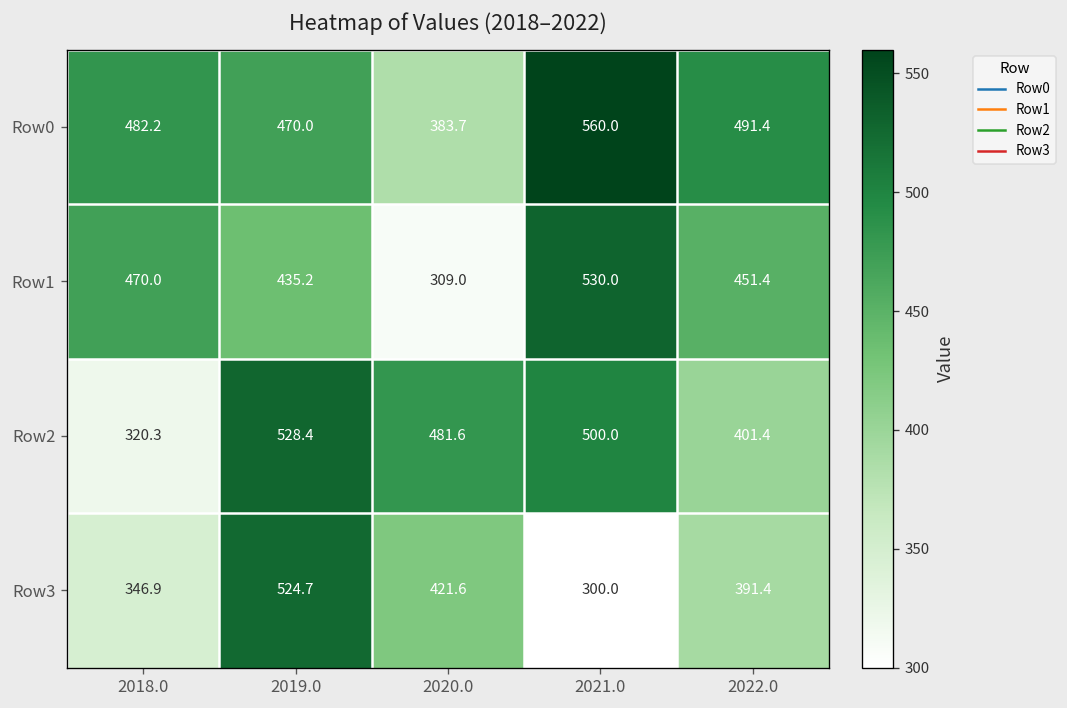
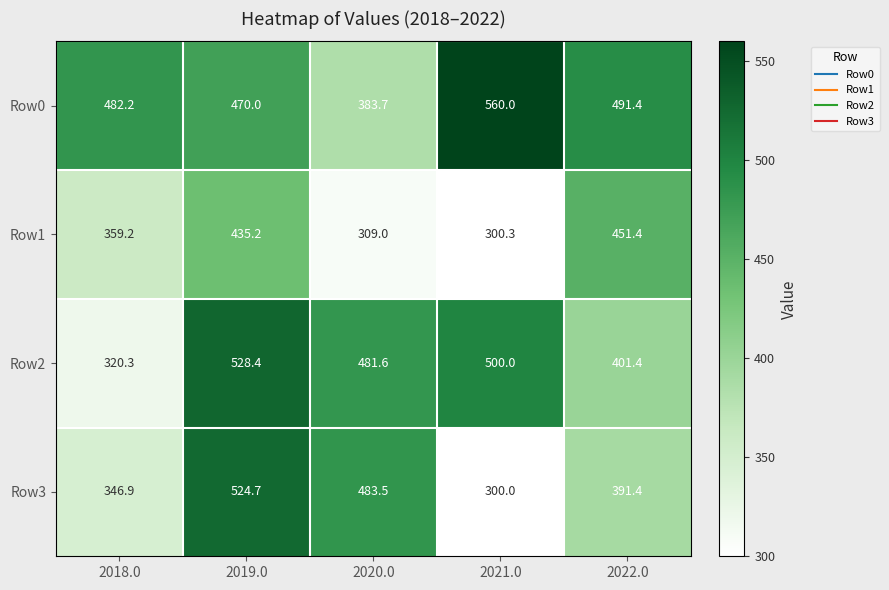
  {
    "Row0": {
      "2018.0": 482.2,
      "2019.0": 470.0,
      "2020.0": 383.7,
      "2021.0": 560.0,
      "2022.0": 491.4
    },
    "Row1": {
-     "2018.0": 470.0,
+     "2018.0": 359.2,
      "2019.0": 435.2,
      "2020.0": 309.0,
-     "2021.0": 530.0,
+     "2021.0": 300.3,
      "2022.0": 451.4
    },
    "Row2": {
      "2018.0": 320.3,
      "2019.0": 528.4,
      "2020.0": 481.6,
      "2021.0": 500.0,
      "2022.0": 401.4
    },
    "Row3": {
      "2018.0": 346.9,
      "2019.0": 524.7,
-     "2020.0": 421.6,
+     "2020.0": 483.5,
      "2021.0": 300.0,
      "2022.0": 391.4
    }
  }
